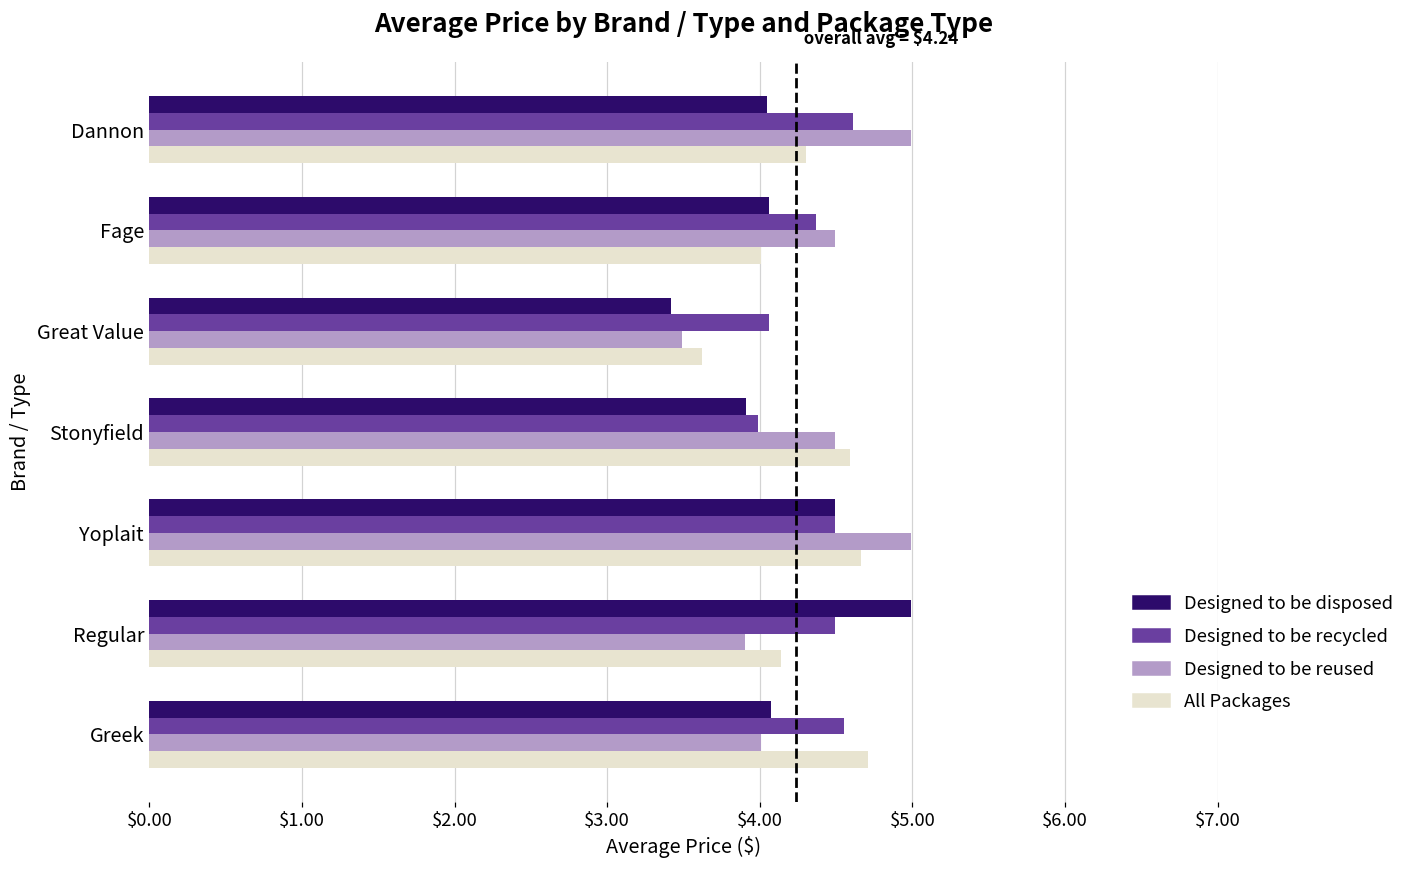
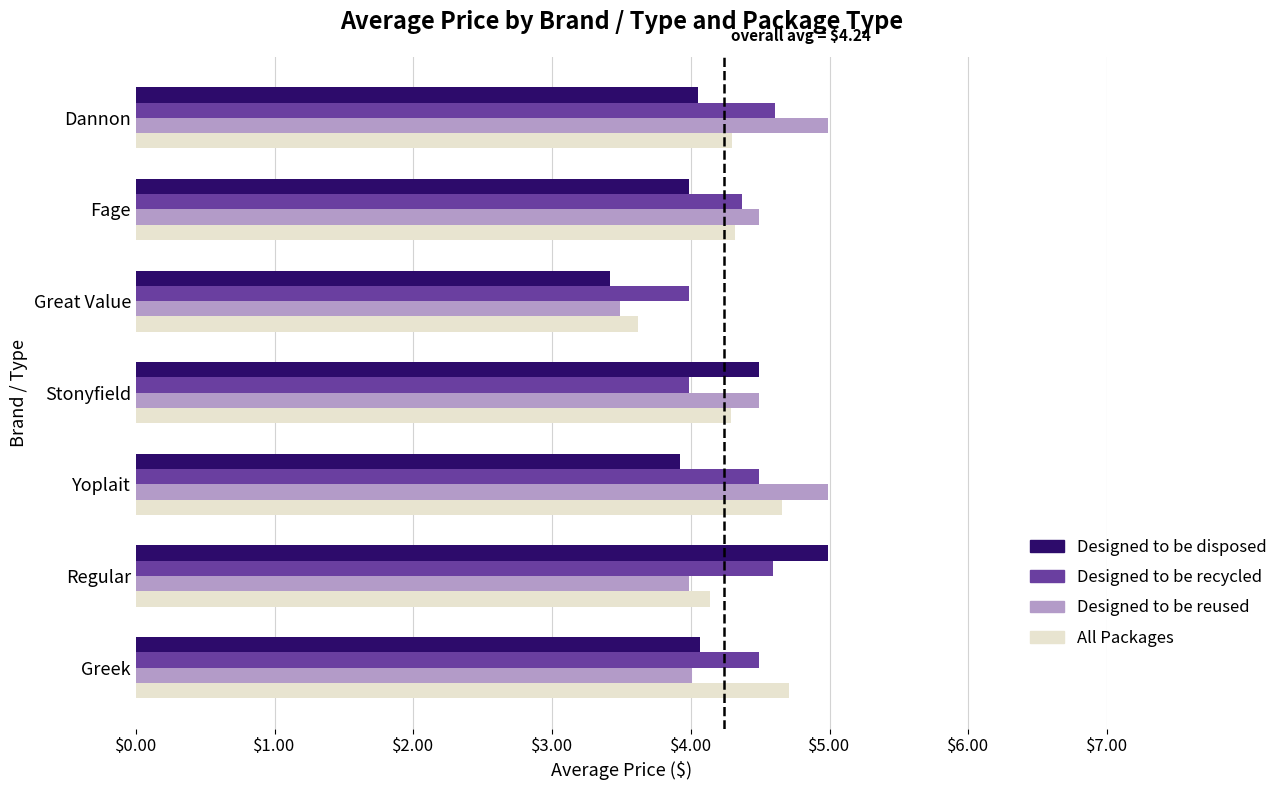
  {
    "Designed to be disposed": {
      "Dannon": "$4.05",
-     "Fage": "$4.06",
+     "Fage": "$3.99",
      "Great Value": "$3.42",
-     "Stonyfield": "$3.91",
-     "Yoplait": "$4.49",
+     "Stonyfield": "$4.49",
+     "Yoplait": "$3.92",
      "Regular": "$4.99",
      "Greek": "$4.07"
    },
    "Designed to be recycled": {
      "Dannon": "$4.61",
      "Fage": "$4.37",
-     "Great Value": "$4.06",
+     "Great Value": "$3.99",
      "Stonyfield": "$3.99",
      "Yoplait": "$4.49",
-     "Regular": "$4.49",
-     "Greek": "$4.55"
+     "Regular": "$4.59",
+     "Greek": "$4.49"
    },
    "Designed to be reused": {
      "Dannon": "$4.99",
      "Fage": "$4.49",
      "Great Value": "$3.49",
      "Stonyfield": "$4.49",
      "Yoplait": "$4.99",
-     "Regular": "$3.90",
+     "Regular": "$3.99",
      "Greek": "$4.01"
    },
    "All Packages": {
      "Dannon": "$4.30",
-     "Fage": "$4.01",
+     "Fage": "$4.32",
      "Great Value": "$3.62",
-     "Stonyfield": "$4.59",
+     "Stonyfield": "$4.29",
      "Yoplait": "$4.66",
      "Regular": "$4.14",
      "Greek": "$4.71"
    }
  }
